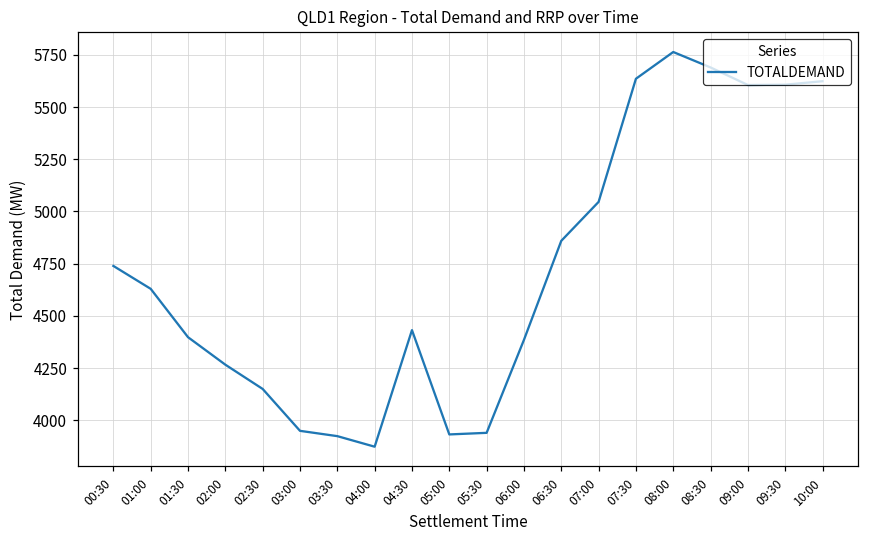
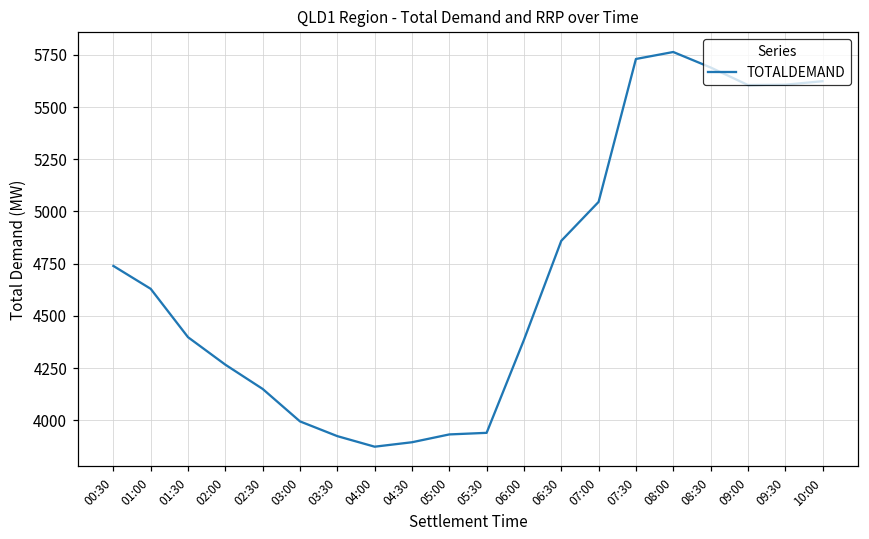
  {
    "00:30": 4740,
    "01:00": 4630,
    "01:30": 4400,
    "02:00": 4270,
    "02:30": 4150,
-   "03:00": 3950,
+   "03:00": 3990,
    "03:30": 3920,
    "04:00": 3870,
-   "04:30": 4430,
+   "04:30": 3890,
    "05:00": 3930,
    "05:30": 3940,
    "06:00": 4380,
    "06:30": 4860,
    "07:00": 5050,
-   "07:30": 5640,
+   "07:30": 5730,
    "08:00": 5760
  }
